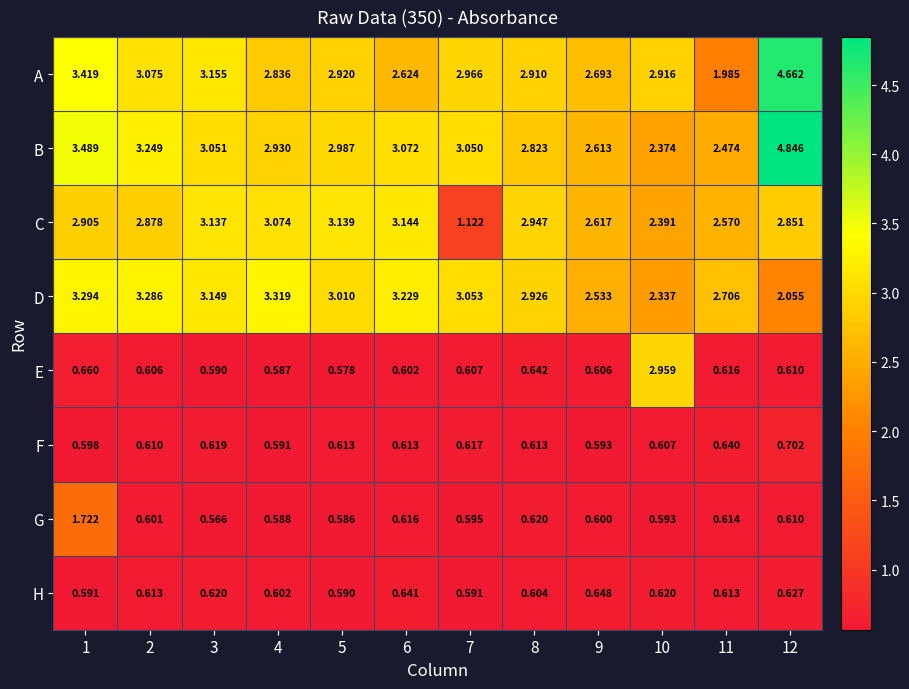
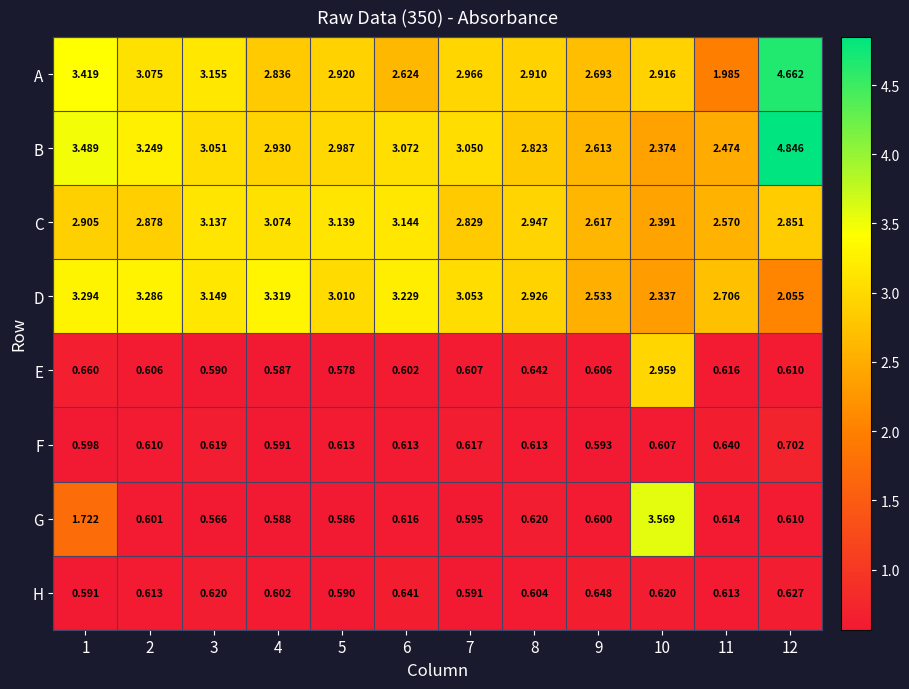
  {
    "A": {
      "1": 3.419,
      "2": 3.075,
      "3": 3.155,
      "4": 2.836,
      "5": 2.920,
      "6": 2.624,
      "7": 2.966,
      "8": 2.910,
      "9": 2.693,
      "10": 2.916,
      "11": 1.985,
      "12": 4.662
    },
    "B": {
      "1": 3.489,
      "2": 3.249,
      "3": 3.051,
      "4": 2.930,
      "5": 2.987,
      "6": 3.072,
      "7": 3.050,
      "8": 2.823,
      "9": 2.613,
      "10": 2.374,
      "11": 2.474,
      "12": 4.846
    },
    "C": {
      "1": 2.905,
      "2": 2.878,
      "3": 3.137,
      "4": 3.074,
      "5": 3.139,
      "6": 3.144,
-     "7": 1.122,
+     "7": 2.829,
      "8": 2.947,
      "9": 2.617,
      "10": 2.391,
      "11": 2.570,
      "12": 2.851
    },
    "D": {
      "1": 3.294,
      "2": 3.286,
      "3": 3.149,
      "4": 3.319,
      "5": 3.010,
      "6": 3.229,
      "7": 3.053,
      "8": 2.926,
      "9": 2.533,
      "10": 2.337,
      "11": 2.706,
      "12": 2.055
    },
    "E": {
      "1": 0.660,
      "2": 0.606,
      "3": 0.590,
      "4": 0.587,
      "5": 0.578,
      "6": 0.602,
      "7": 0.607,
      "8": 0.642,
      "9": 0.606,
      "10": 2.959,
      "11": 0.616,
      "12": 0.610
    },
    "F": {
      "1": 0.598,
      "2": 0.610,
      "3": 0.619,
      "4": 0.591,
      "5": 0.613,
      "6": 0.613,
      "7": 0.617,
      "8": 0.613,
      "9": 0.593,
      "10": 0.607,
      "11": 0.640,
      "12": 0.702
    },
    "G": {
      "1": 1.722,
      "2": 0.601,
      "3": 0.566,
      "4": 0.588,
      "5": 0.586,
      "6": 0.616,
      "7": 0.595,
      "8": 0.620,
      "9": 0.600,
-     "10": 0.593,
+     "10": 3.569,
      "11": 0.614,
      "12": 0.610
    },
    "H": {
      "1": 0.591,
      "2": 0.613,
      "3": 0.620,
      "4": 0.602,
      "5": 0.590,
      "6": 0.641,
      "7": 0.591,
      "8": 0.604,
      "9": 0.648,
      "10": 0.620,
      "11": 0.613,
      "12": 0.627
    }
  }
